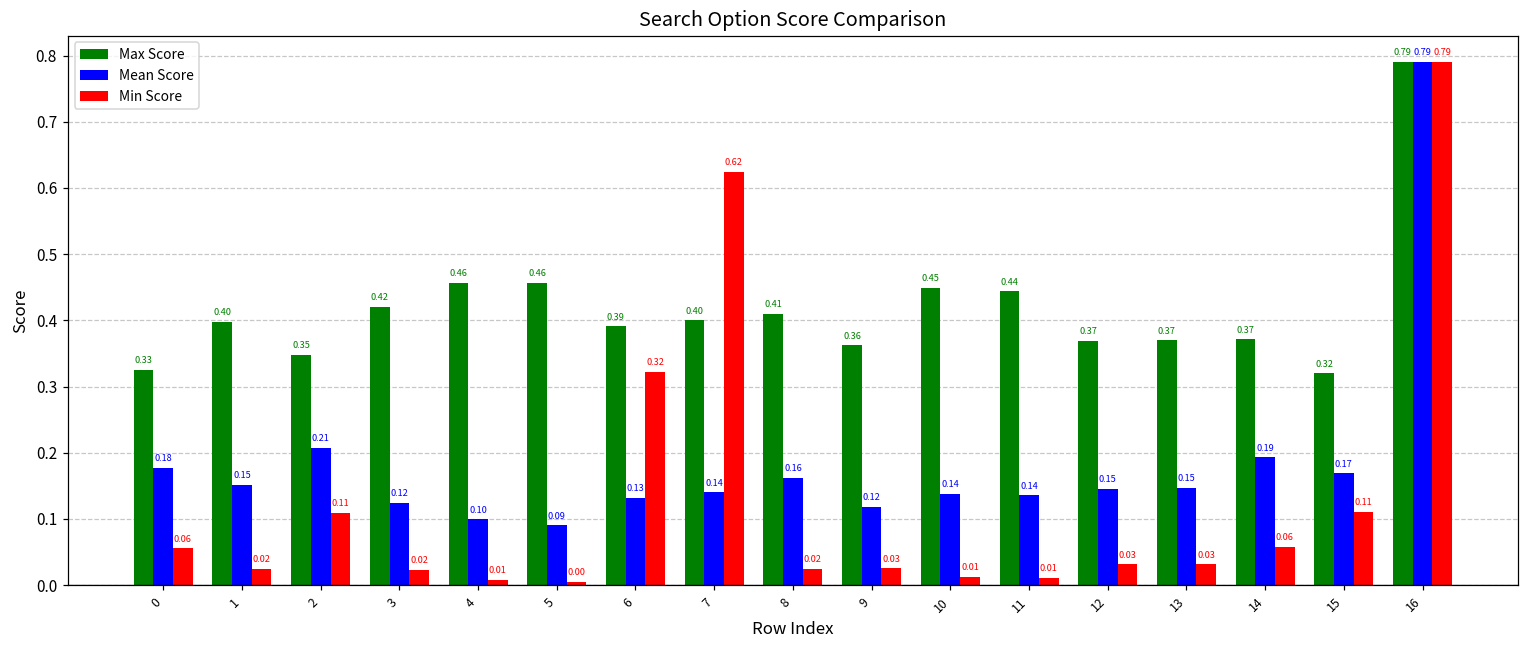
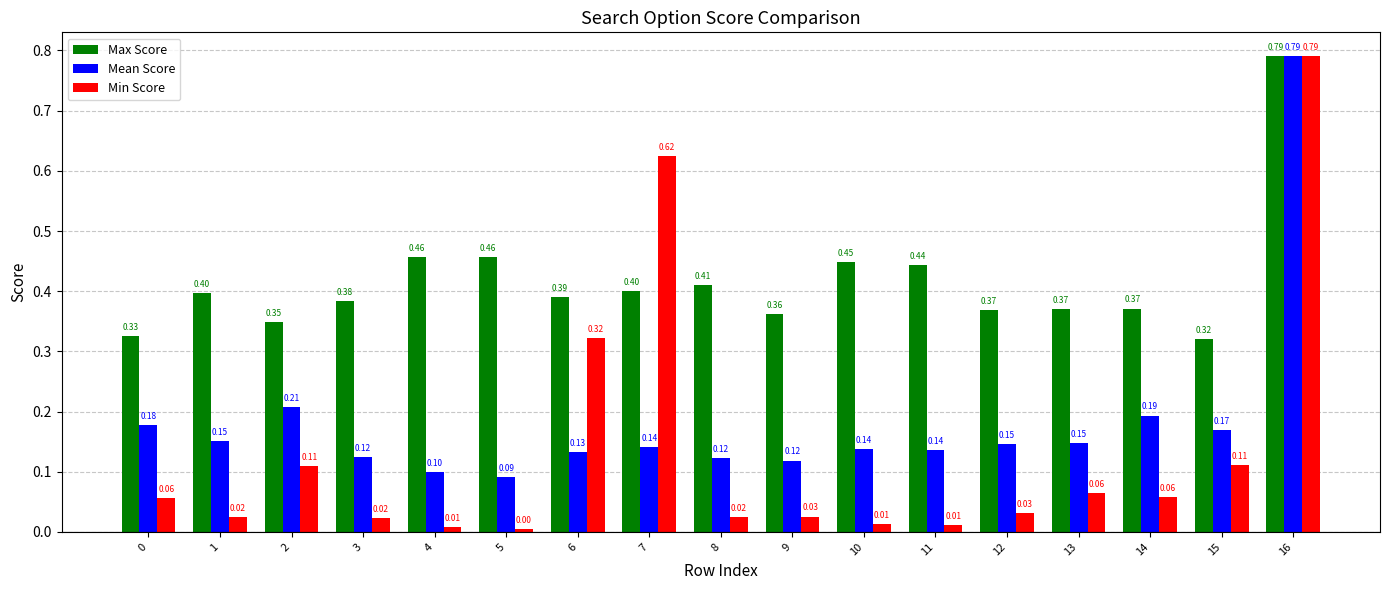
  {
    "Max Score": {
      "0": 0.33,
      "1": 0.40,
      "2": 0.35,
-     "3": 0.42,
+     "3": 0.38,
      "4": 0.46,
      "5": 0.46,
      "6": 0.39,
      "7": 0.40,
      "8": 0.41,
      "9": 0.36,
      "10": 0.45,
      "11": 0.44,
      "12": 0.37,
      "13": 0.37,
      "14": 0.37,
      "15": 0.32,
      "16": 0.79
    },
    "Mean Score": {
      "0": 0.18,
      "1": 0.15,
      "2": 0.21,
      "3": 0.12,
      "4": 0.10,
      "5": 0.09,
      "6": 0.13,
      "7": 0.14,
-     "8": 0.16,
+     "8": 0.12,
      "9": 0.12,
      "10": 0.14,
      "11": 0.14,
      "12": 0.15,
      "13": 0.15,
      "14": 0.19,
      "15": 0.17,
      "16": 0.79
    },
    "Min Score": {
      "0": 0.06,
      "1": 0.02,
      "2": 0.11,
      "3": 0.02,
      "4": 0.01,
      "5": 0.00,
      "6": 0.32,
      "7": 0.62,
      "8": 0.02,
      "9": 0.03,
      "10": 0.01,
      "11": 0.01,
      "12": 0.03,
-     "13": 0.03,
+     "13": 0.06,
      "14": 0.06,
      "15": 0.11,
      "16": 0.79
    }
  }
